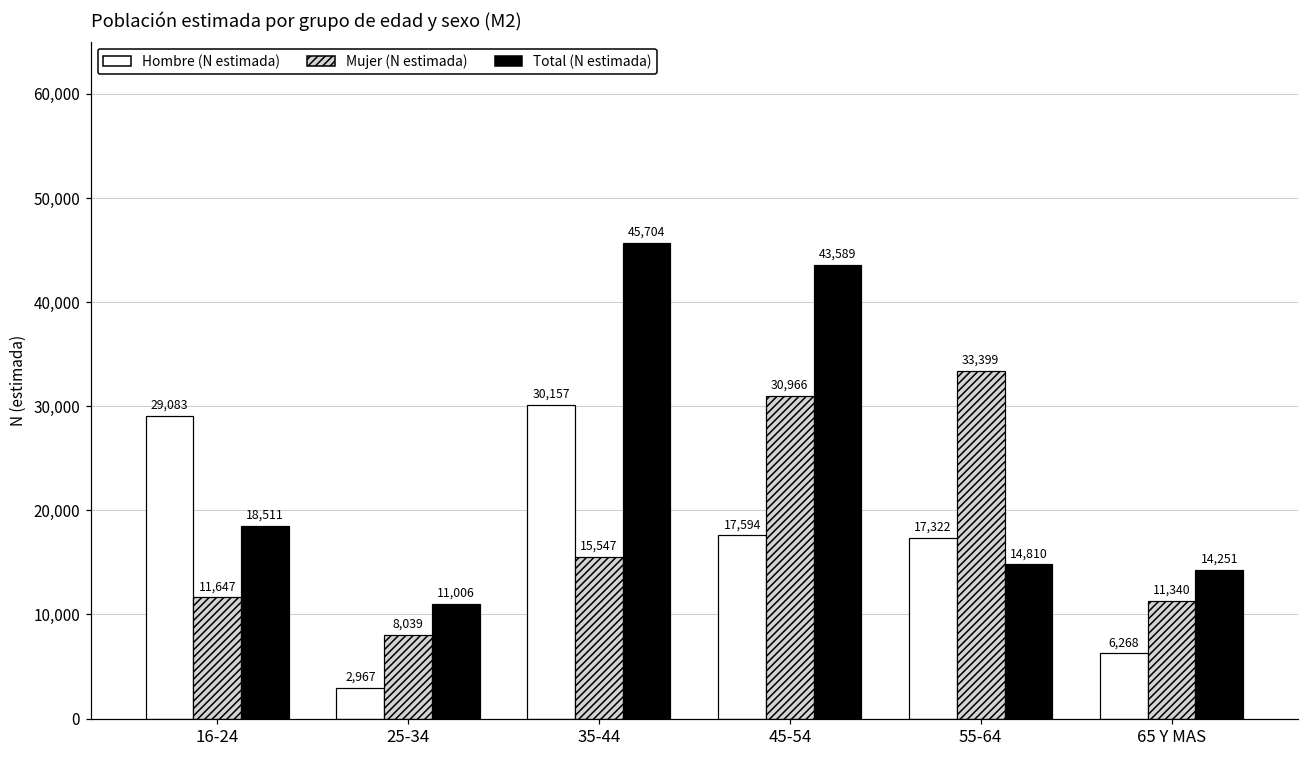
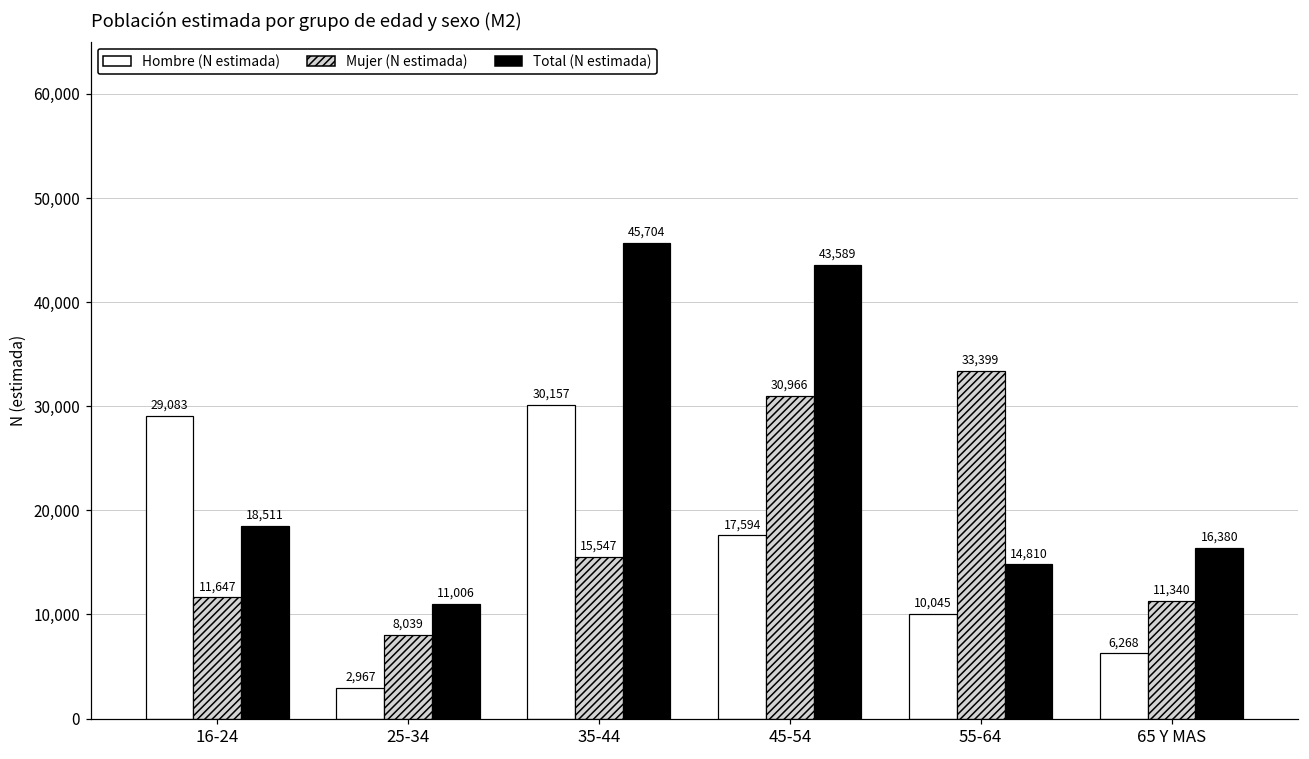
  {
    "Hombre (N estimada)": {
      "16-24": "29,083",
      "25-34": "2,967",
      "35-44": "30,157",
      "45-54": "17,594",
-     "55-64": "17,322",
+     "55-64": "10,045",
      "65 Y MAS": "6,268"
    },
    "Mujer (N estimada)": {
      "16-24": "11,647",
      "25-34": "8,039",
      "35-44": "15,547",
      "45-54": "30,966",
      "55-64": "33,399",
      "65 Y MAS": "11,340"
    },
    "Total (N estimada)": {
      "16-24": "18,511",
      "25-34": "11,006",
      "35-44": "45,704",
      "45-54": "43,589",
      "55-64": "14,810",
-     "65 Y MAS": "14,251"
+     "65 Y MAS": "16,380"
    }
  }
